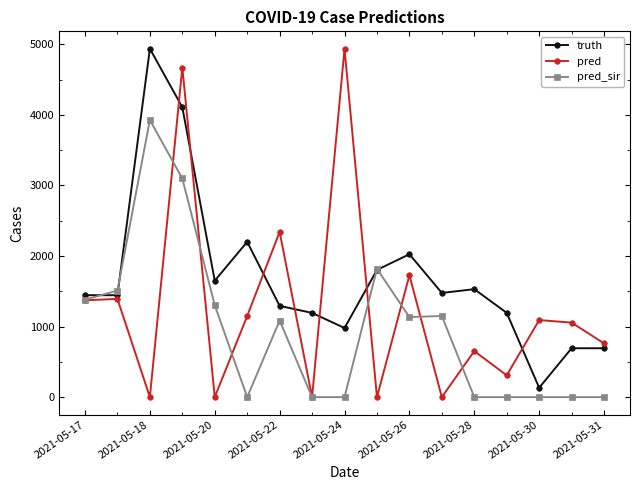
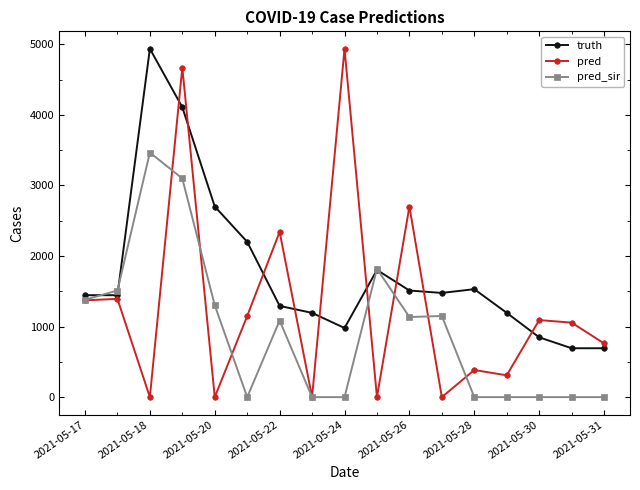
  {
    "truth": {
      "2021-05-18": 4900,
-     "2021-05-20": 1700,
+     "2021-05-20": 2700,
      "2021-05-22": 1300,
      "2021-05-24": 1000,
-     "2021-05-26": 2000,
+     "2021-05-26": 1500,
      "2021-05-28": 1500,
-     "2021-05-30": 100
+     "2021-05-30": 800
    },
    "pred": {
      "2021-05-18": 0,
      "2021-05-20": 0,
      "2021-05-22": 2300,
      "2021-05-24": 4900,
-     "2021-05-26": 1700,
-     "2021-05-28": 700,
+     "2021-05-26": 2700,
+     "2021-05-28": 400,
      "2021-05-30": 1100
    },
    "pred_sir": {
-     "2021-05-18": 3900,
+     "2021-05-18": 3500,
      "2021-05-20": 1300,
      "2021-05-22": 1100,
      "2021-05-24": 0,
      "2021-05-26": 1100,
      "2021-05-28": 0,
      "2021-05-30": 0
    }
  }
